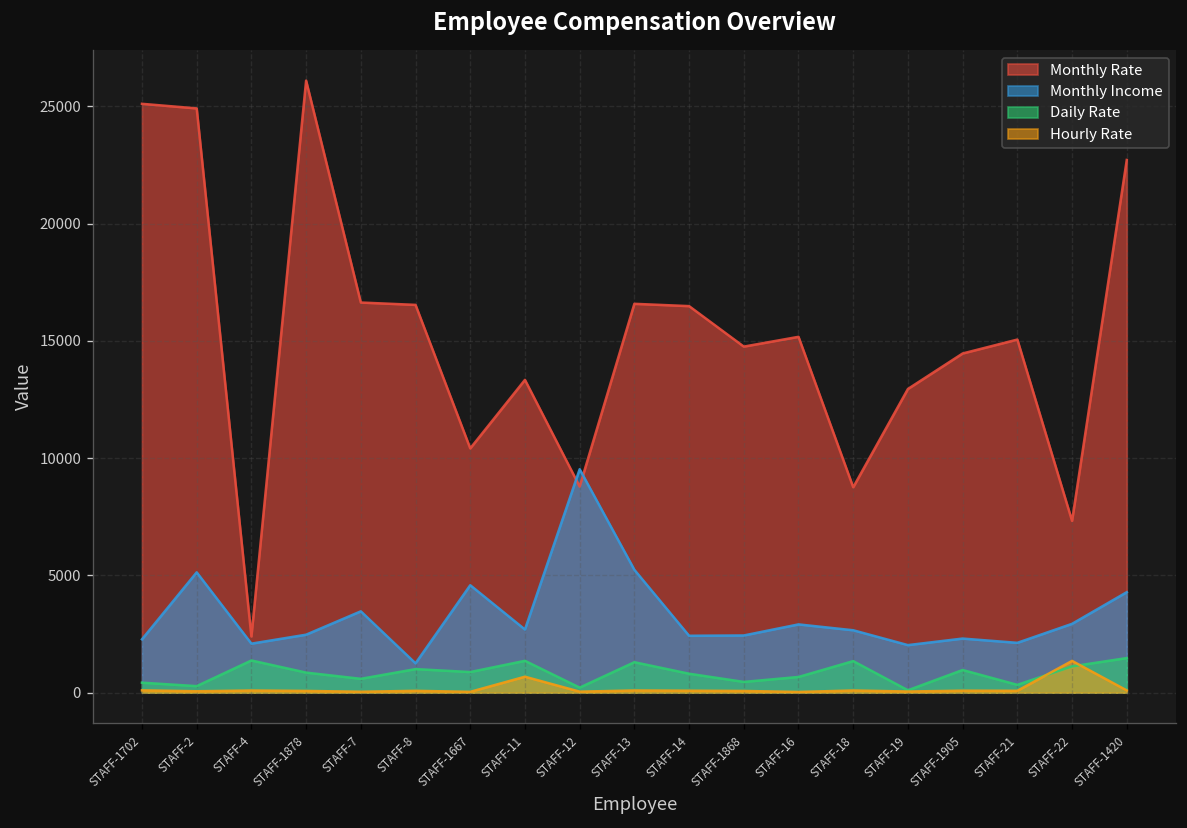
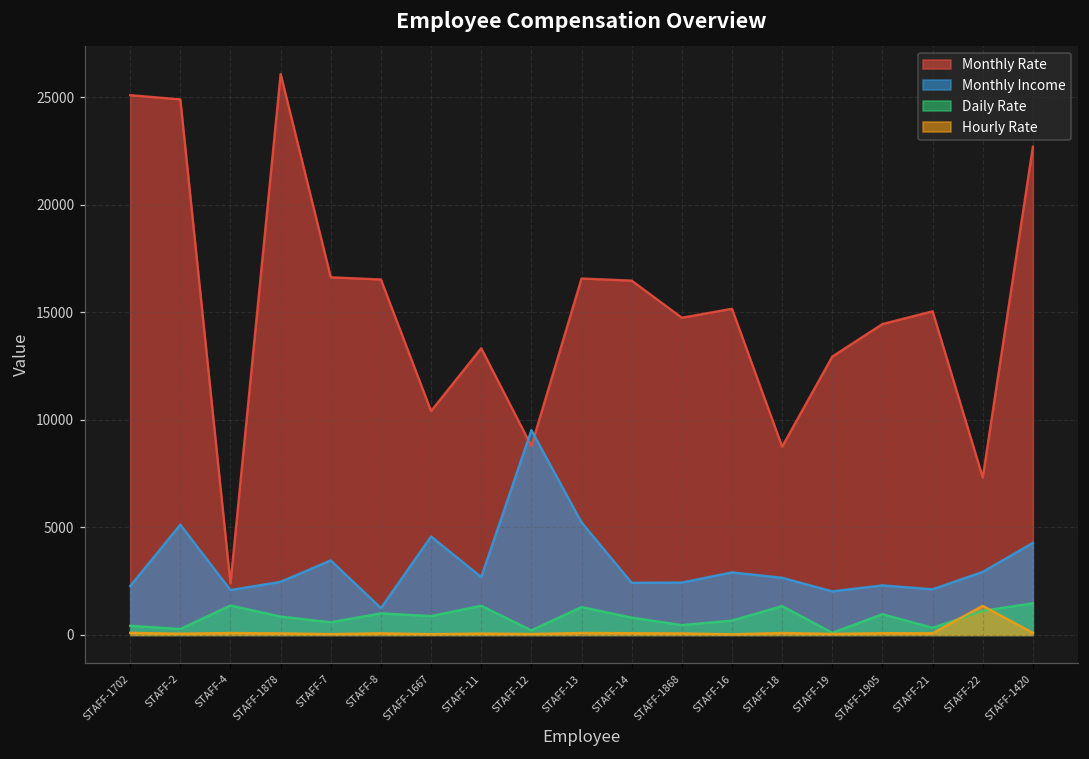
  {
    "Monthly Rate": {
      "STAFF-1702": 25100,
      "STAFF-2": 24900,
      "STAFF-4": 2400,
      "STAFF-1878": 26100,
      "STAFF-7": 16600,
      "STAFF-8": 16500,
      "STAFF-1667": 10400,
      "STAFF-11": 13300,
      "STAFF-12": 8800,
      "STAFF-13": 16600,
      "STAFF-14": 16500,
      "STAFF-1868": 14800,
      "STAFF-16": 15200,
      "STAFF-18": 8800,
      "STAFF-19": 12900,
      "STAFF-1905": 14500,
      "STAFF-21": 15100,
      "STAFF-22": 7300,
      "STAFF-1420": 22700
    },
    "Monthly Income": {
      "STAFF-1702": 2300,
      "STAFF-2": 5100,
      "STAFF-4": 2100,
      "STAFF-1878": 2500,
      "STAFF-7": 3500,
      "STAFF-8": 1300,
      "STAFF-1667": 4600,
      "STAFF-11": 2700,
      "STAFF-12": 9500,
      "STAFF-13": 5200,
      "STAFF-14": 2400,
      "STAFF-1868": 2400,
      "STAFF-16": 2900,
      "STAFF-18": 2700,
      "STAFF-19": 2000,
      "STAFF-1905": 2300,
      "STAFF-21": 2100,
      "STAFF-22": 2900,
      "STAFF-1420": 4300
    },
    "Daily Rate": {
      "STAFF-1702": 400,
      "STAFF-2": 300,
      "STAFF-4": 1400,
      "STAFF-1878": 900,
      "STAFF-7": 600,
      "STAFF-8": 1000,
      "STAFF-1667": 900,
      "STAFF-11": 1400,
      "STAFF-12": 200,
      "STAFF-13": 1300,
      "STAFF-14": 800,
      "STAFF-1868": 500,
      "STAFF-16": 700,
      "STAFF-18": 1300,
      "STAFF-1905": 1000,
      "STAFF-21": 300,
      "STAFF-22": 1100,
      "STAFF-1420": 1500
    },
    "Hourly Rate": {
      "STAFF-1702": 100,
      "STAFF-2": 100,
      "STAFF-4": 100,
      "STAFF-1878": 100,
      "STAFF-7": 0,
      "STAFF-8": 100,
      "STAFF-1667": 0,
-     "STAFF-11": 700,
+     "STAFF-11": 100,
      "STAFF-12": 0,
      "STAFF-13": 100,
      "STAFF-14": 100,
      "STAFF-1868": 100,
      "STAFF-16": 0,
      "STAFF-18": 100,
      "STAFF-1905": 100,
      "STAFF-21": 100,
      "STAFF-22": 1400,
      "STAFF-1420": 100
    }
  }
